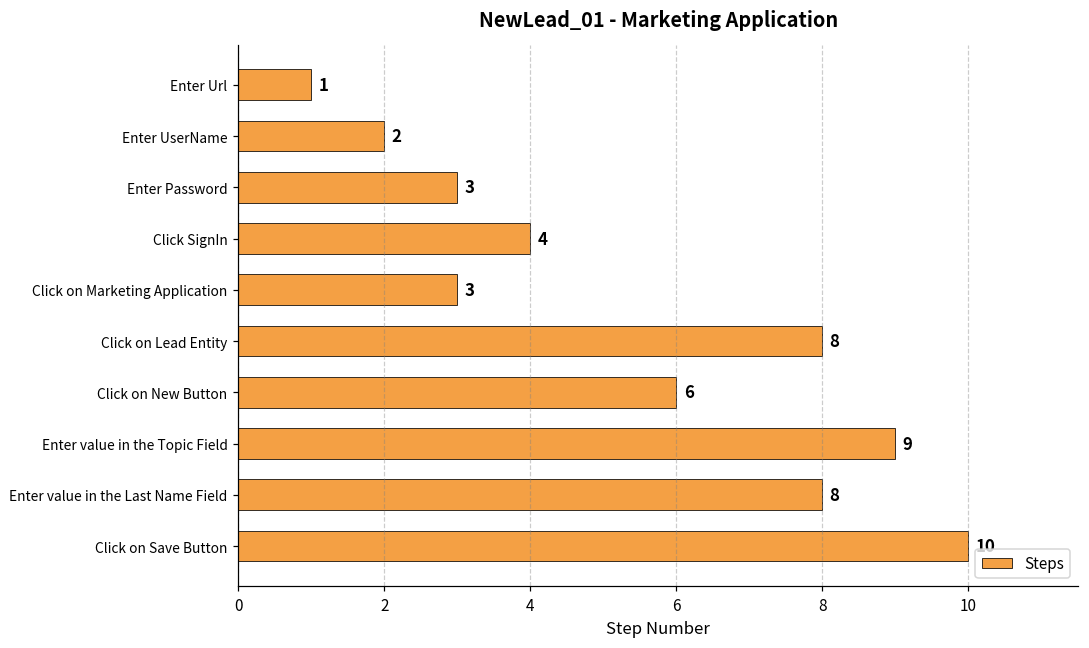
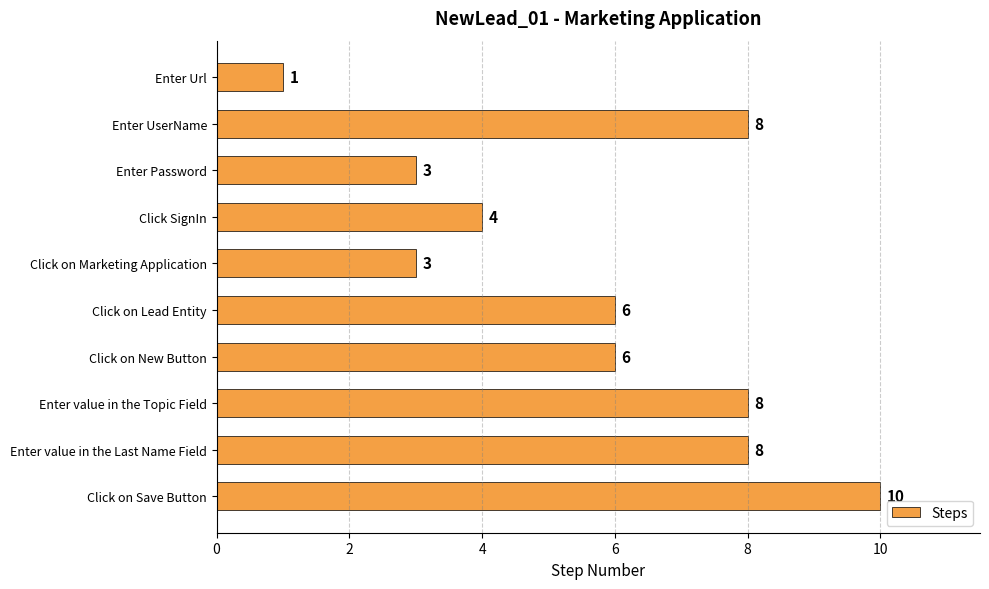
  {
    "Enter Url": 1,
-   "Enter UserName": 2,
+   "Enter UserName": 8,
    "Enter Password": 3,
    "Click SignIn": 4,
    "Click on Marketing Application": 3,
-   "Click on Lead Entity": 8,
+   "Click on Lead Entity": 6,
    "Click on New Button": 6,
-   "Enter value in the Topic Field": 9,
+   "Enter value in the Topic Field": 8,
    "Enter value in the Last Name Field": 8
  }
